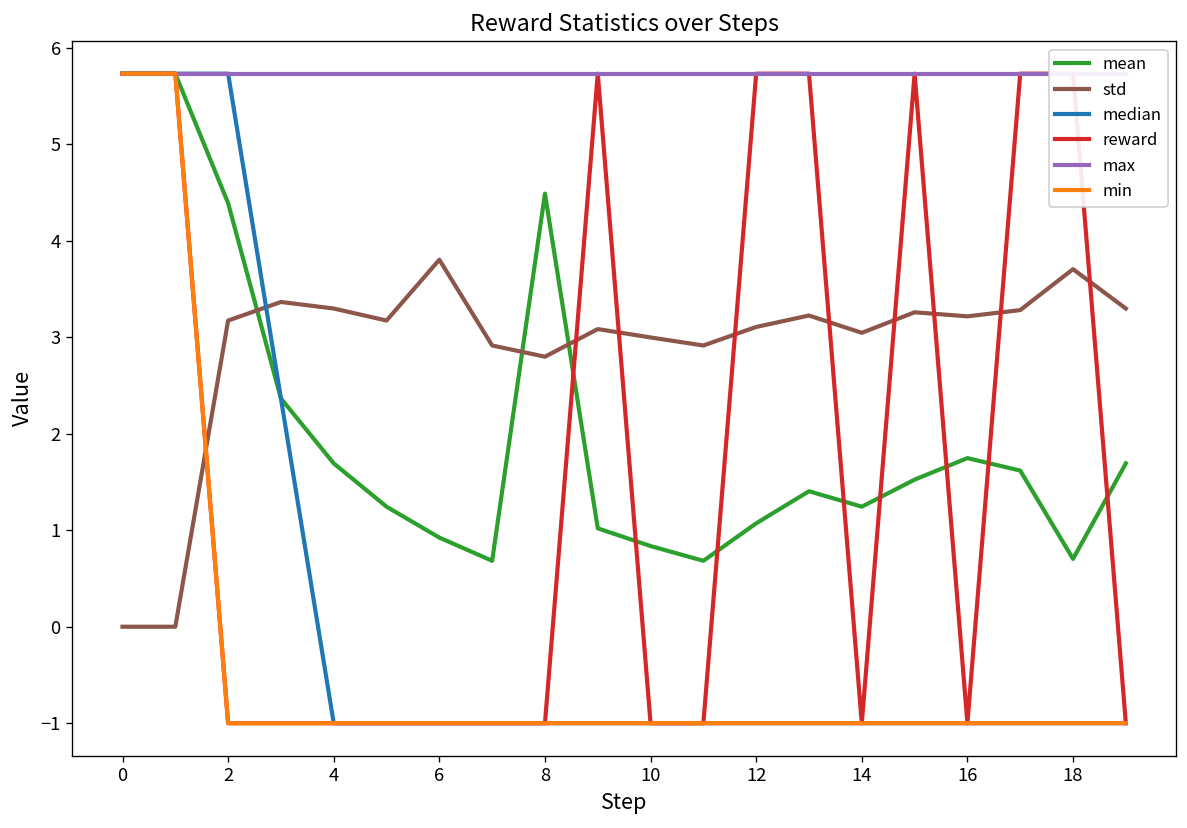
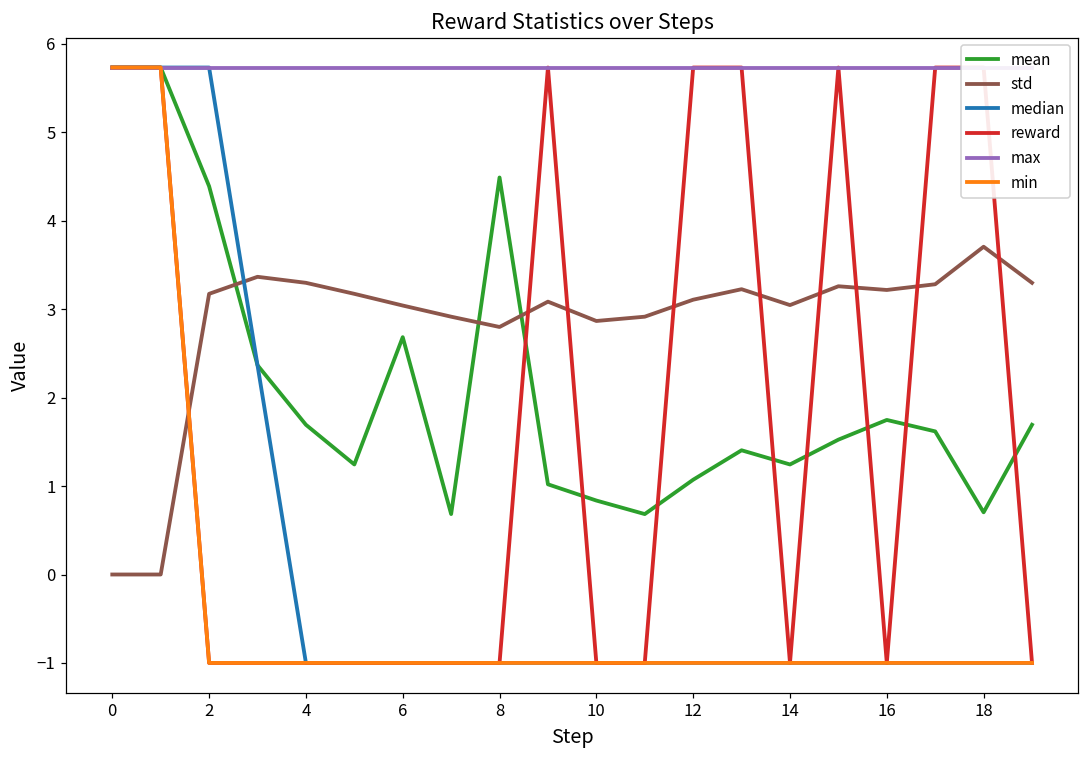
  {
    "mean": {
      "2": 4.4,
      "4": 1.7,
-     "6": 0.9,
+     "6": 2.7,
      "8": 4.5,
      "10": 0.8,
      "12": 1.1,
      "14": 1.2,
      "16": 1.7,
      "18": 0.7
    },
    "std": {
      "0": 0.0,
      "2": 3.2,
      "4": 3.3,
-     "6": 3.8,
+     "6": 3.0,
      "8": 2.8,
-     "10": 3.0,
+     "10": 2.9,
      "12": 3.1,
      "14": 3.0,
      "16": 3.2,
      "18": 3.7
    },
    "max": {
      "4": 5.7,
      "6": 5.7,
      "8": 5.7,
      "10": 5.7,
      "14": 5.7,
      "16": 5.7
    }
  }
